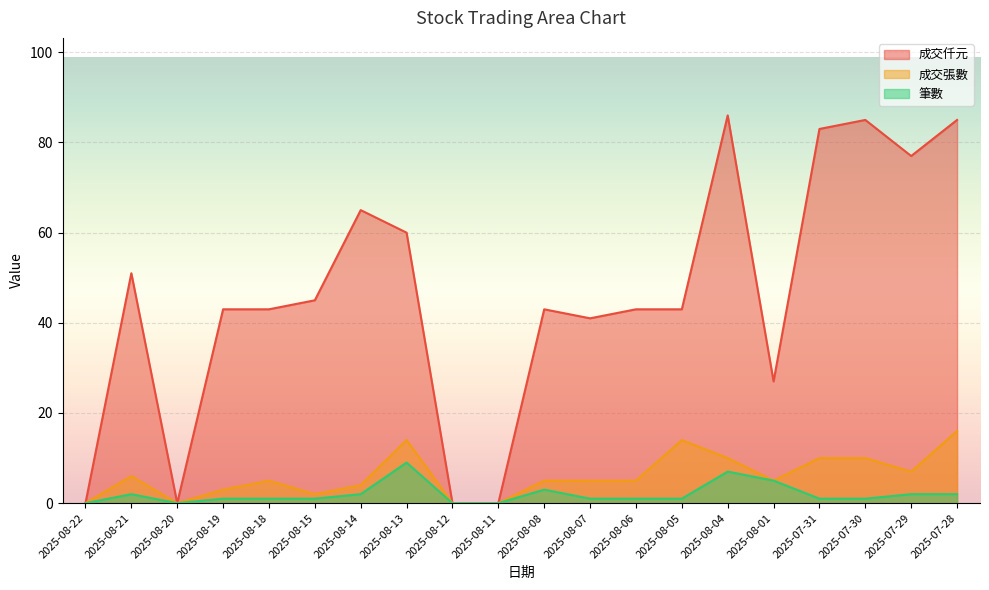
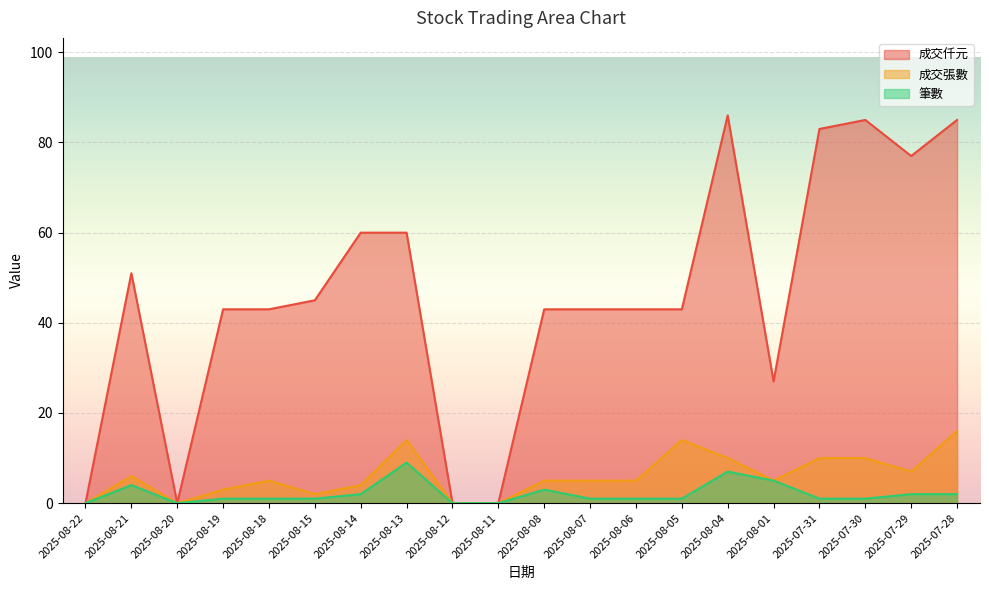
  {
    "成交仟元": {
      "2025-08-21": 51,
      "2025-08-19": 43,
      "2025-08-18": 43,
      "2025-08-15": 45,
-     "2025-08-14": 65,
+     "2025-08-14": 60,
      "2025-08-13": 60,
      "2025-08-08": 43,
-     "2025-08-07": 41,
+     "2025-08-07": 43,
      "2025-08-06": 43,
      "2025-08-05": 43,
      "2025-08-04": 86,
      "2025-08-01": 27,
      "2025-07-31": 83,
      "2025-07-30": 85,
      "2025-07-29": 77,
      "2025-07-28": 85
    },
    "成交張數": {
      "2025-08-21": 6,
      "2025-08-19": 3,
      "2025-08-18": 5,
      "2025-08-15": 2,
      "2025-08-14": 4,
      "2025-08-13": 14,
      "2025-08-08": 5,
      "2025-08-07": 5,
      "2025-08-06": 5,
      "2025-08-05": 14,
      "2025-08-04": 10,
      "2025-07-31": 10,
      "2025-07-30": 10,
      "2025-07-29": 7,
      "2025-07-28": 16
    },
    "筆數": {
-     "2025-08-21": 2,
+     "2025-08-21": 4,
      "2025-08-19": 1,
      "2025-08-18": 1,
      "2025-08-15": 1,
      "2025-08-14": 2,
      "2025-08-13": 9,
      "2025-08-08": 3,
      "2025-08-07": 1,
      "2025-08-06": 1,
      "2025-08-05": 1,
      "2025-08-04": 7,
      "2025-07-31": 1,
      "2025-07-30": 1,
      "2025-07-29": 2,
      "2025-07-28": 2
    }
  }
